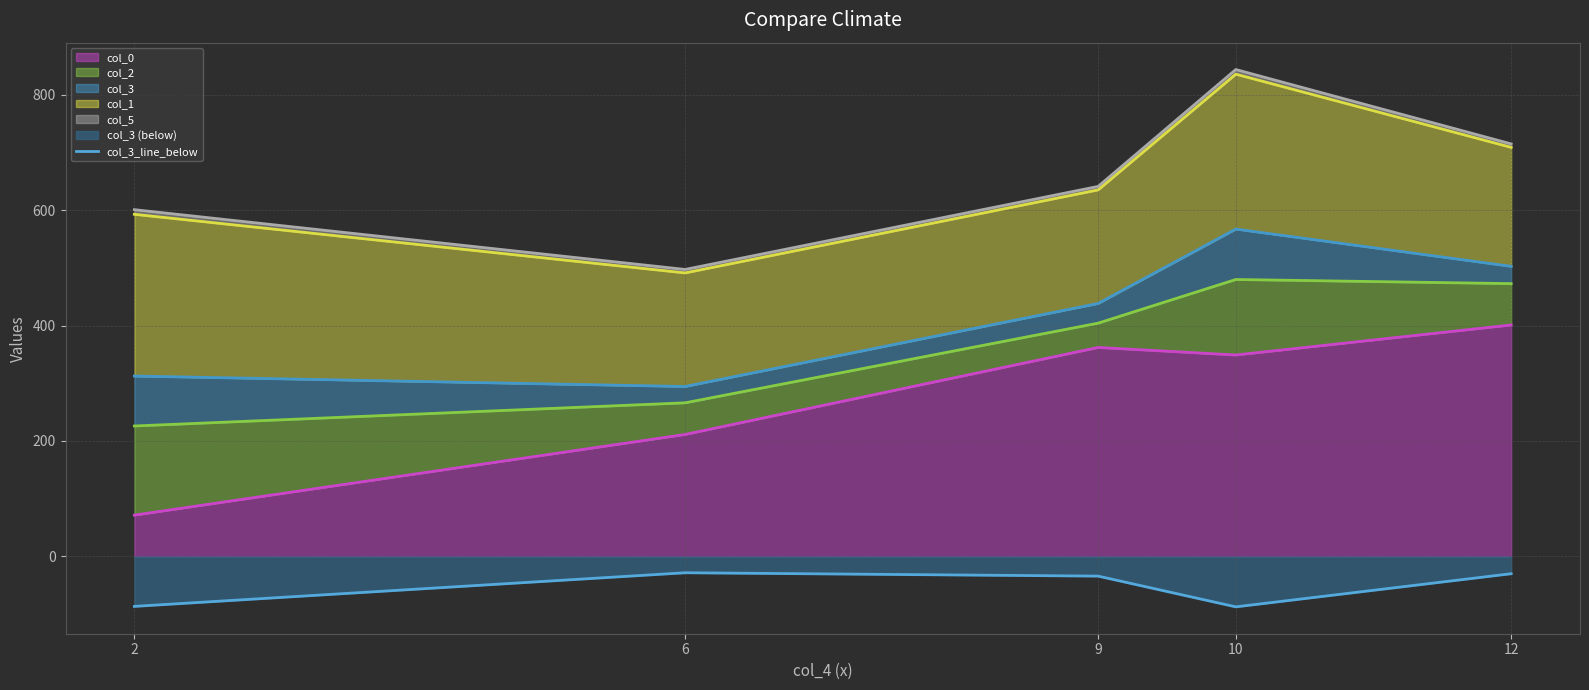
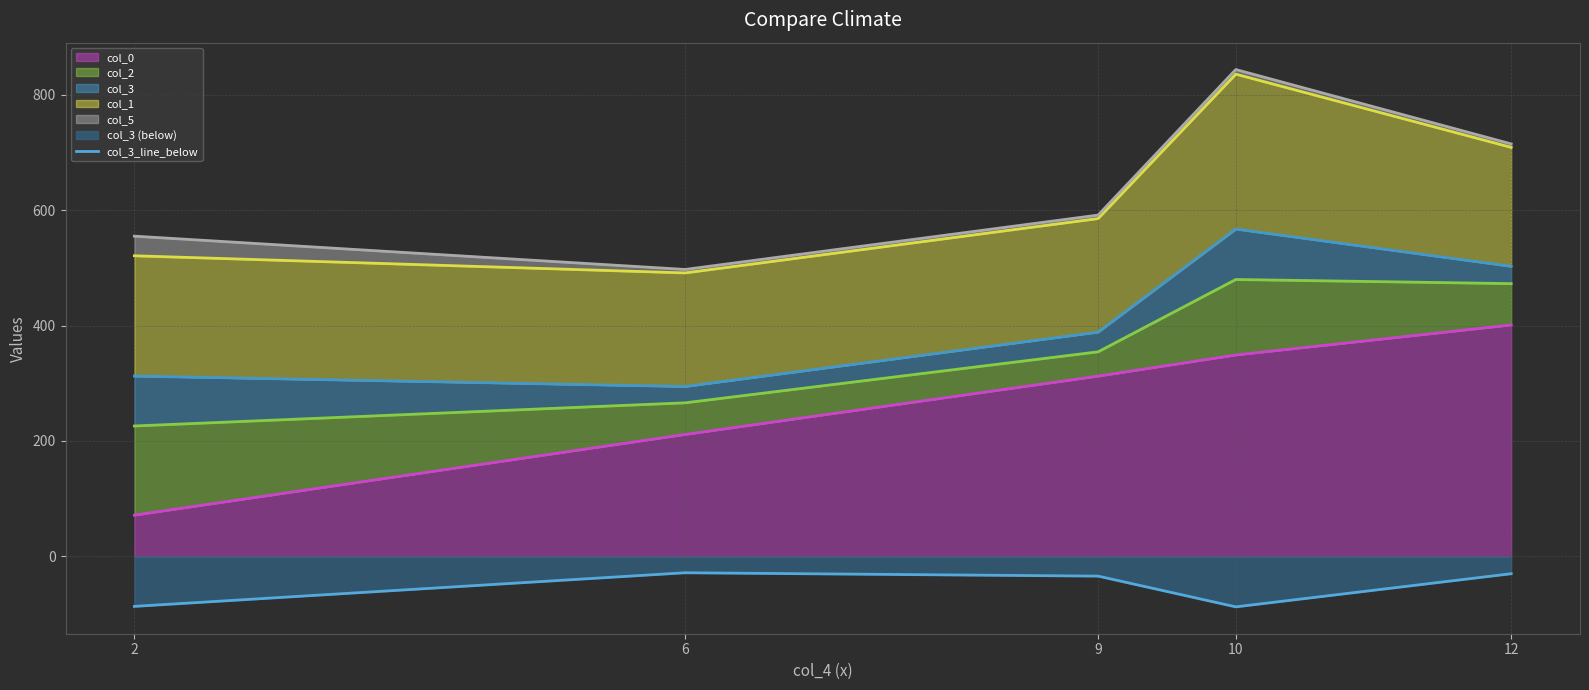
  {
    "col_0": {
      "2": 70,
      "6": 210,
-     "9": 360,
+     "9": 310,
      "10": 350,
      "12": 400
    },
    "col_2": {
      "2": 150,
      "6": 50,
      "9": 40,
      "10": 130,
      "12": 70
    },
    "col_1": {
-     "2": 280,
+     "2": 210,
      "6": 200,
      "9": 200,
      "10": 270,
      "12": 210
    },
    "col_5": {
-     "2": 10,
+     "2": 30,
      "6": 10,
      "9": 10,
      "10": 10,
      "12": 10
    }
  }
